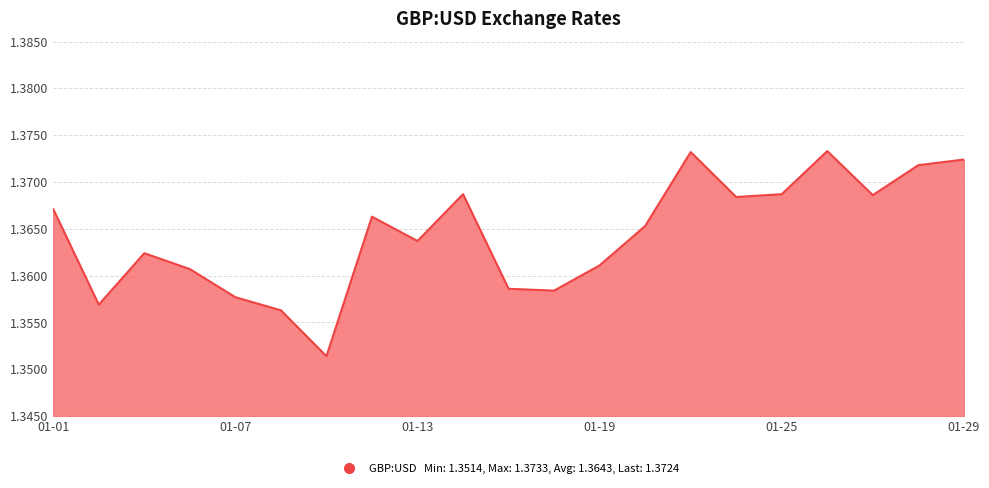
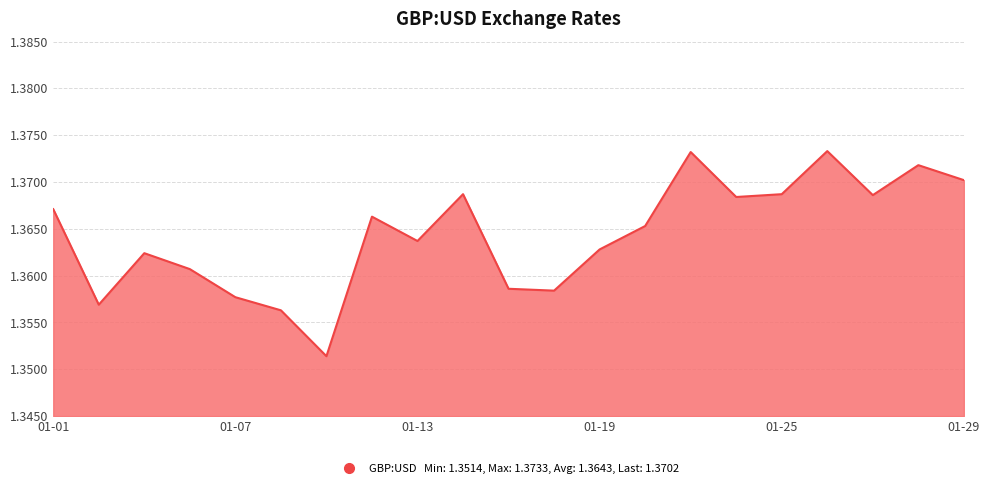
  {
-   "01-19": 1.361,
-   "01-29": 1.3724
+   "01-19": 1.363,
+   "01-29": 1.3702
  }
